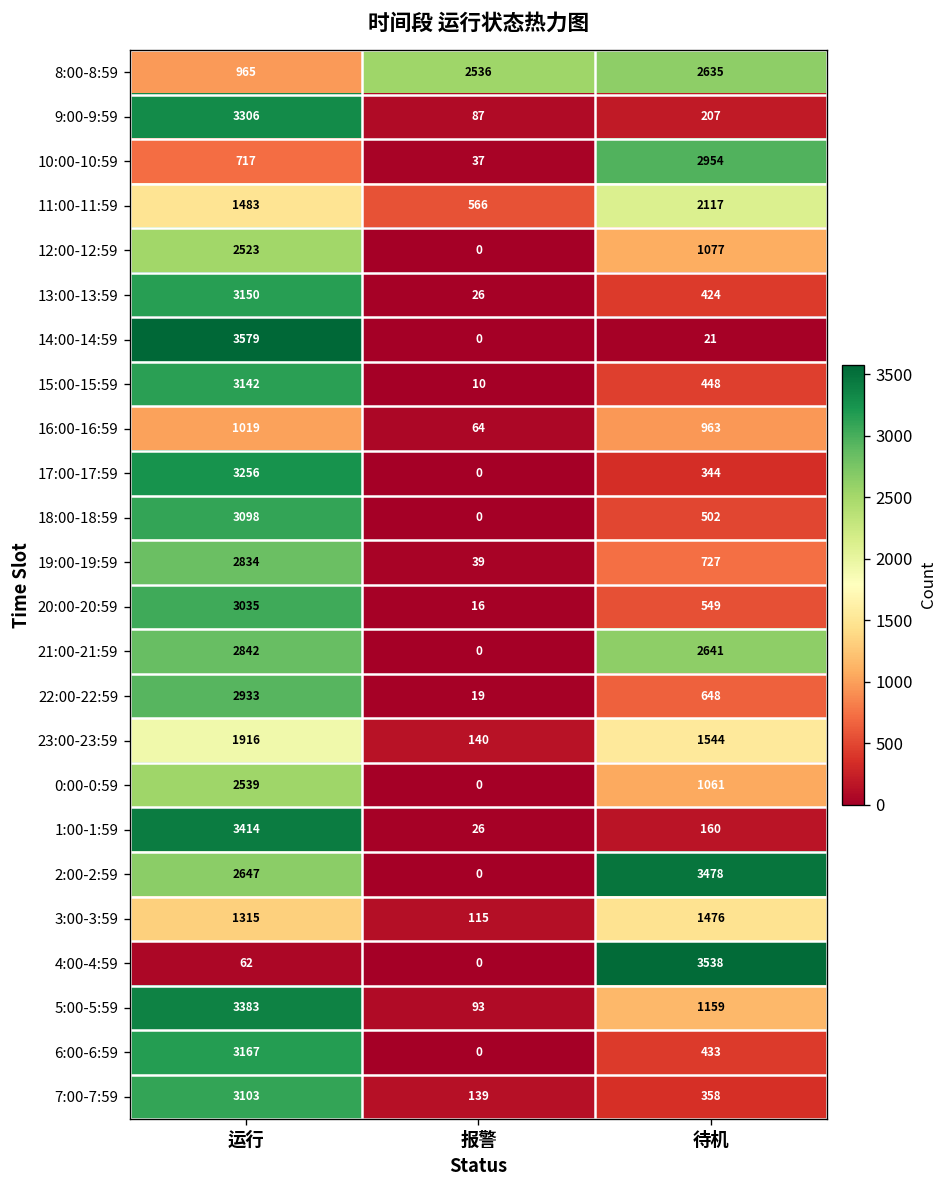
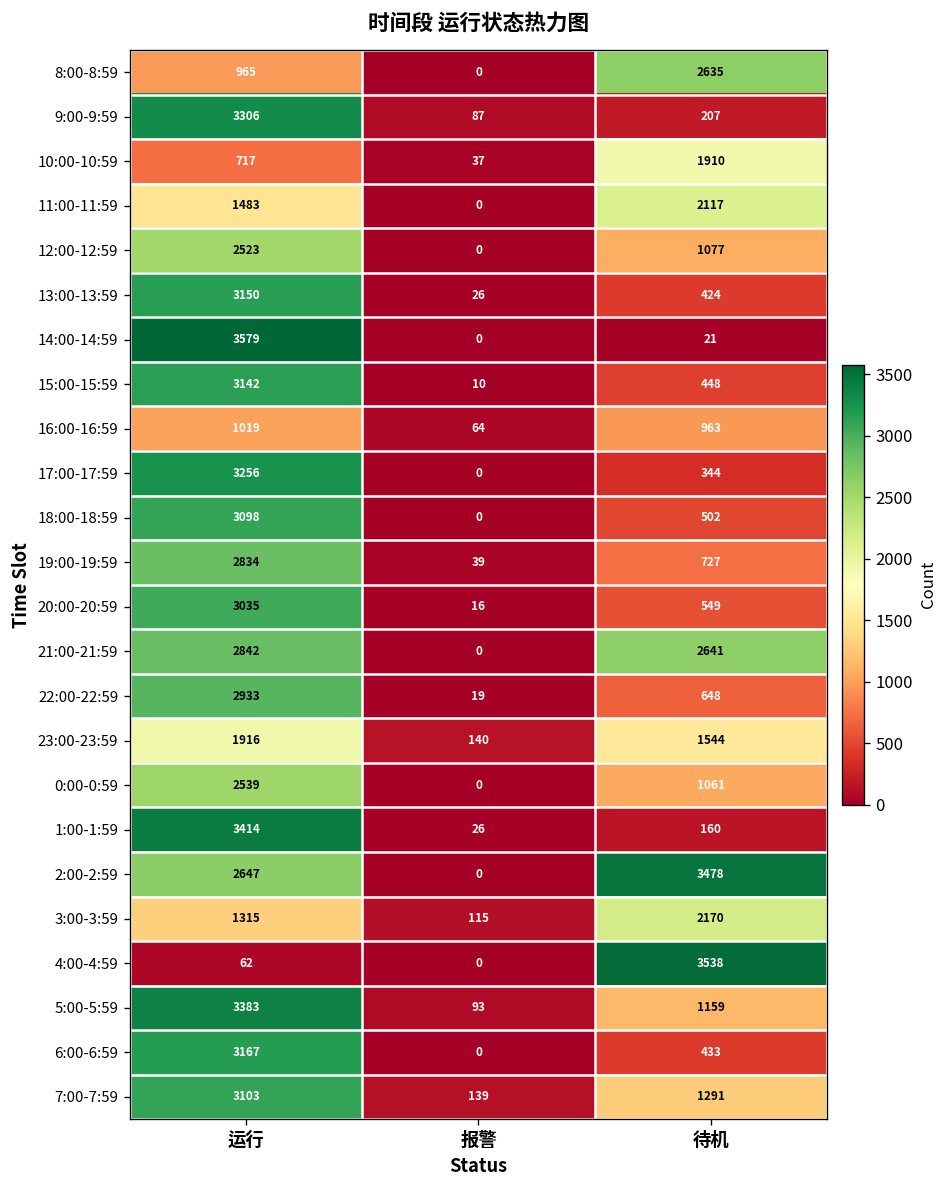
  {
    "8:00-8:59": {
      "运行": 965,
-     "报警": 2536,
+     "报警": 0,
      "待机": 2635
    },
    "9:00-9:59": {
      "运行": 3306,
      "报警": 87,
      "待机": 207
    },
    "10:00-10:59": {
      "运行": 717,
      "报警": 37,
-     "待机": 2954
+     "待机": 1910
    },
    "11:00-11:59": {
      "运行": 1483,
-     "报警": 566,
+     "报警": 0,
      "待机": 2117
    },
    "12:00-12:59": {
      "运行": 2523,
      "报警": 0,
      "待机": 1077
    },
    "13:00-13:59": {
      "运行": 3150,
      "报警": 26,
      "待机": 424
    },
    "14:00-14:59": {
      "运行": 3579,
      "报警": 0,
      "待机": 21
    },
    "15:00-15:59": {
      "运行": 3142,
      "报警": 10,
      "待机": 448
    },
    "16:00-16:59": {
      "运行": 1019,
      "报警": 64,
      "待机": 963
    },
    "17:00-17:59": {
      "运行": 3256,
      "报警": 0,
      "待机": 344
    },
    "18:00-18:59": {
      "运行": 3098,
      "报警": 0,
      "待机": 502
    },
    "19:00-19:59": {
      "运行": 2834,
      "报警": 39,
      "待机": 727
    },
    "20:00-20:59": {
      "运行": 3035,
      "报警": 16,
      "待机": 549
    },
    "21:00-21:59": {
      "运行": 2842,
      "报警": 0,
      "待机": 2641
    },
    "22:00-22:59": {
      "运行": 2933,
      "报警": 19,
      "待机": 648
    },
    "23:00-23:59": {
      "运行": 1916,
      "报警": 140,
      "待机": 1544
    },
    "0:00-0:59": {
      "运行": 2539,
      "报警": 0,
      "待机": 1061
    },
    "1:00-1:59": {
      "运行": 3414,
      "报警": 26,
      "待机": 160
    },
    "2:00-2:59": {
      "运行": 2647,
      "报警": 0,
      "待机": 3478
    },
    "3:00-3:59": {
      "运行": 1315,
      "报警": 115,
-     "待机": 1476
+     "待机": 2170
    },
    "4:00-4:59": {
      "运行": 62,
      "报警": 0,
      "待机": 3538
    },
    "5:00-5:59": {
      "运行": 3383,
      "报警": 93,
      "待机": 1159
    },
    "6:00-6:59": {
      "运行": 3167,
      "报警": 0,
      "待机": 433
    },
    "7:00-7:59": {
      "运行": 3103,
      "报警": 139,
-     "待机": 358
+     "待机": 1291
    }
  }
